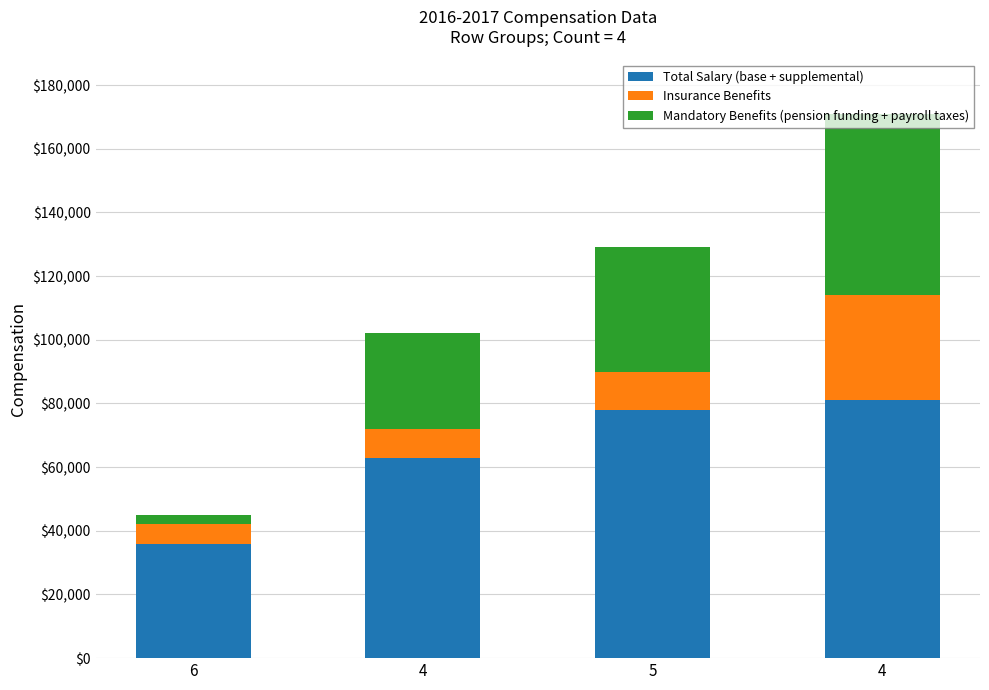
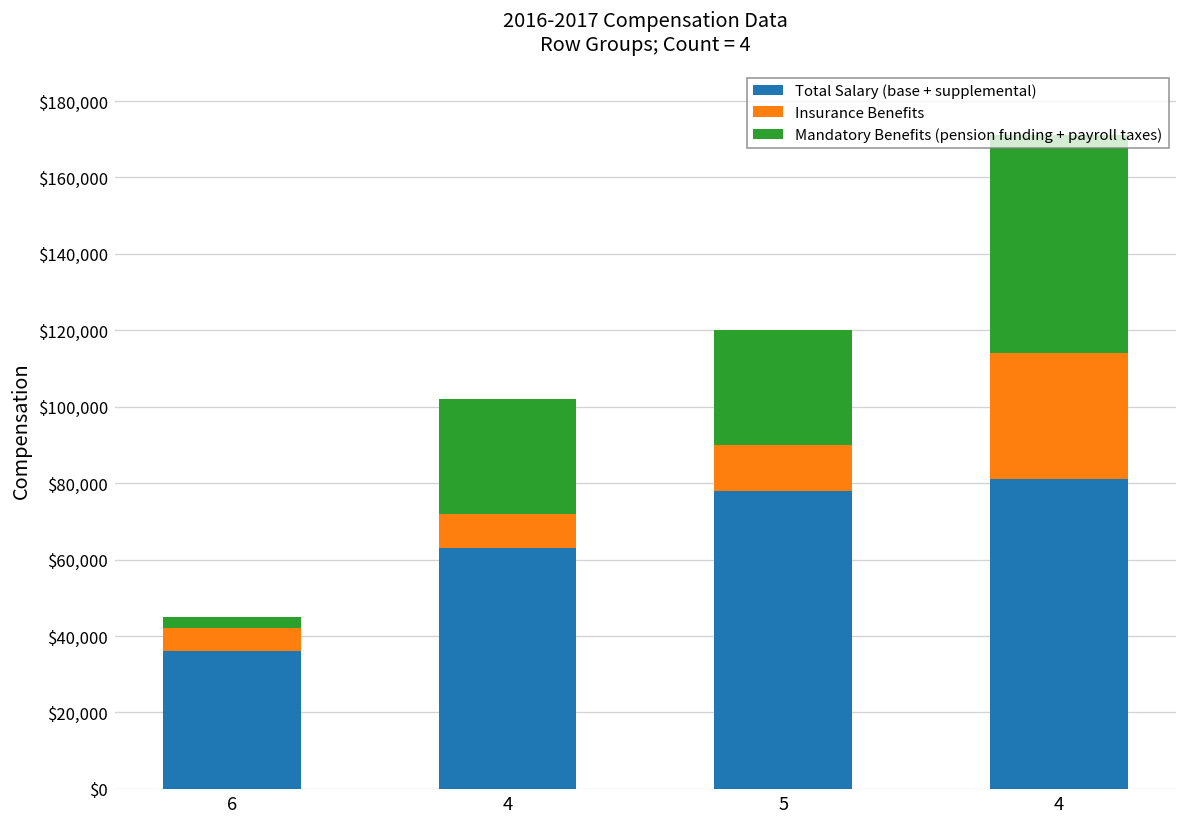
  {
    "Total Salary (base + supplemental)": {
      "6": "$36,000",
      "5": "$78,000"
    },
    "Insurance Benefits": {
      "6": "$6,000",
      "5": "$12,000"
    },
    "Mandatory Benefits (pension funding + payroll taxes)": {
      "6": "$3,000",
-     "5": "$39,000"
+     "5": "$30,000"
    }
  }
